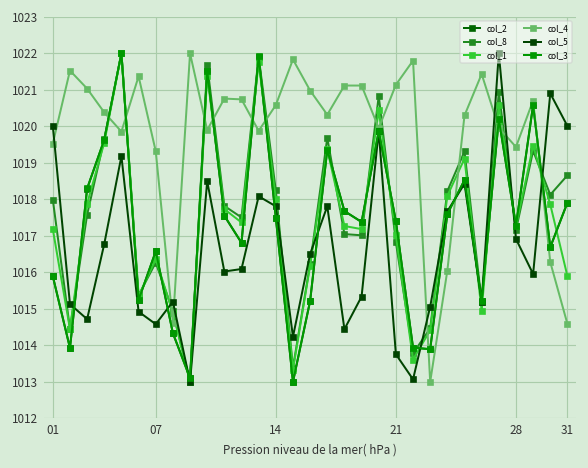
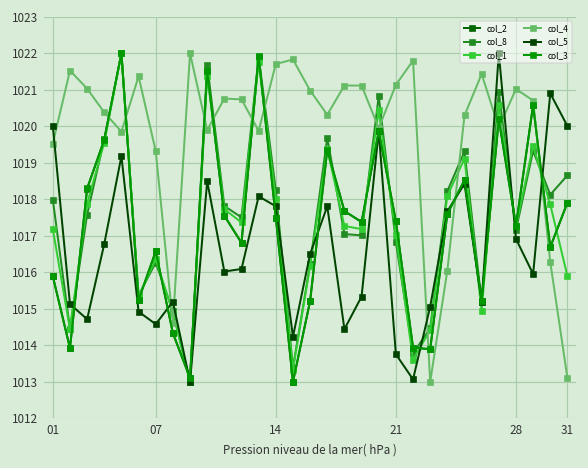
  {
    "col_1": {
      "01": 1017.2,
      "07": 1016.4,
      "14": 1018.0,
      "21": 1017.0,
      "31": 1015.9
    },
    "col_4": {
      "01": 1019.5,
      "07": 1019.3,
-     "14": 1020.6,
+     "14": 1021.7,
      "21": 1021.1,
-     "28": 1019.4,
-     "31": 1014.6
+     "28": 1021.0,
+     "31": 1013.1
    }
  }
